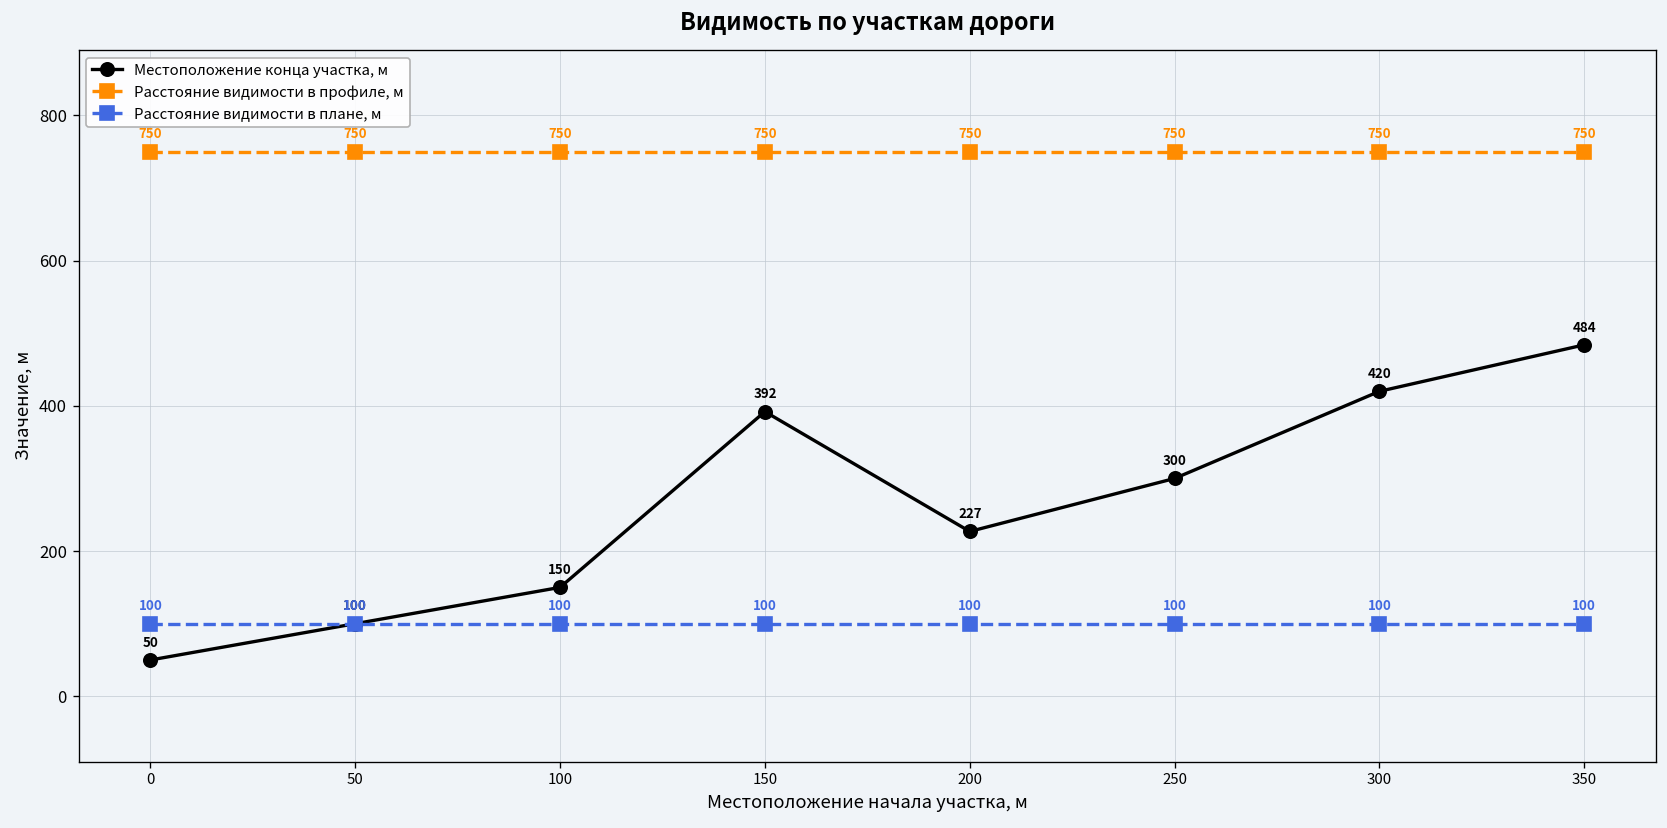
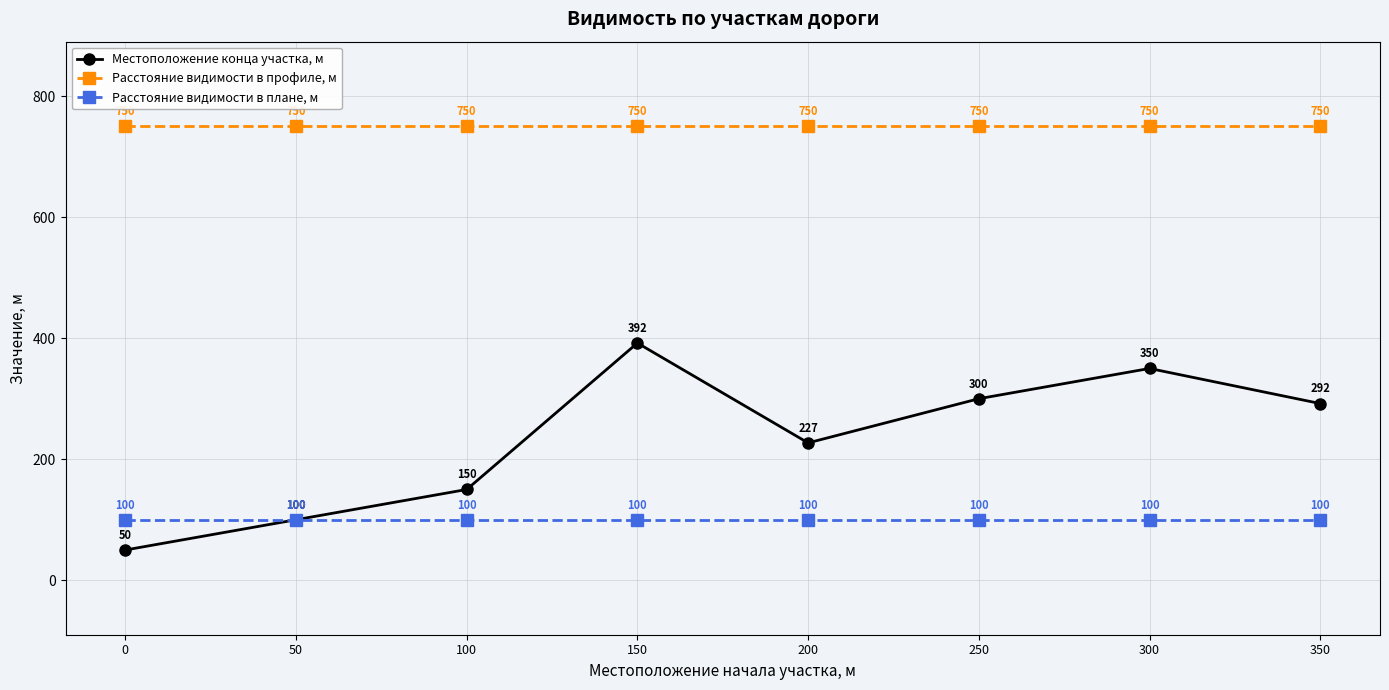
  {
    "Местоположение конца участка, м": {
      "0": 50,
      "100": 150,
      "150": 392,
      "200": 227,
      "250": 300,
-     "300": 420,
-     "350": 484
+     "300": 350,
+     "350": 292
    },
    "Расстояние видимости в профиле, м": {
      "100": 750,
      "150": 750,
      "200": 750,
      "250": 750,
      "300": 750,
      "350": 750
    },
    "Расстояние видимости в плане, м": {
      "0": 100,
      "100": 100,
      "150": 100,
      "200": 100,
      "250": 100,
      "300": 100,
      "350": 100
    }
  }
